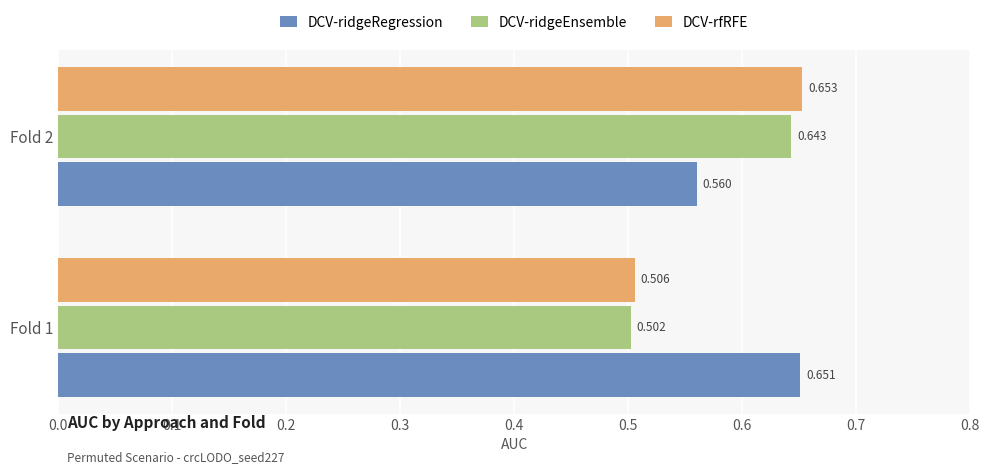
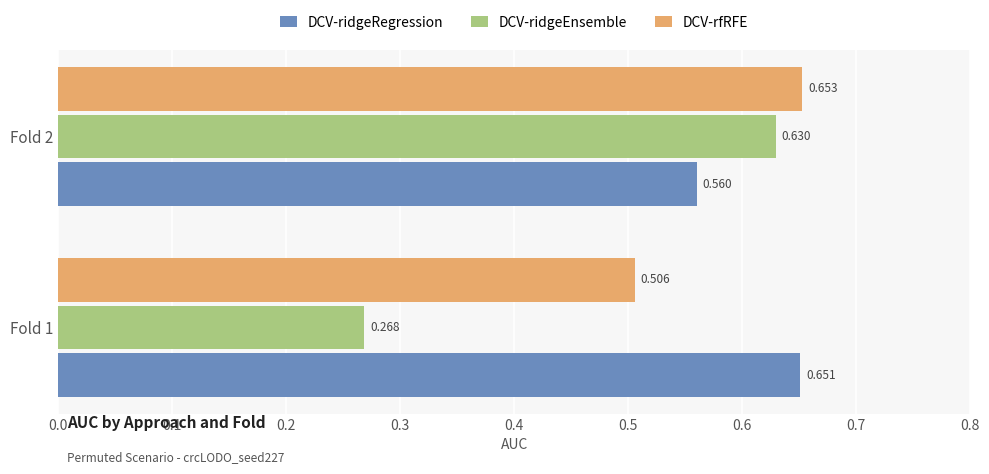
  {
    "DCV-ridgeRegression": {
      "Fold 2": 0.560,
      "Fold 1": 0.651
    },
    "DCV-ridgeEnsemble": {
-     "Fold 2": 0.643,
-     "Fold 1": 0.502
+     "Fold 2": 0.630,
+     "Fold 1": 0.268
    },
    "DCV-rfRFE": {
      "Fold 2": 0.653,
      "Fold 1": 0.506
    }
  }
